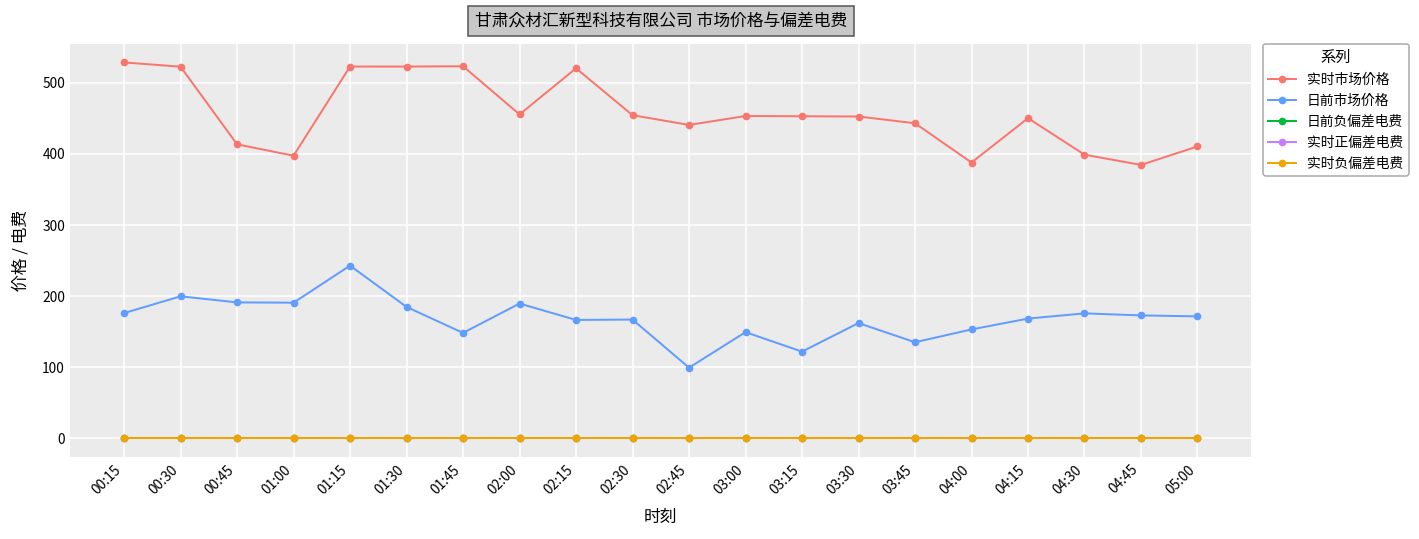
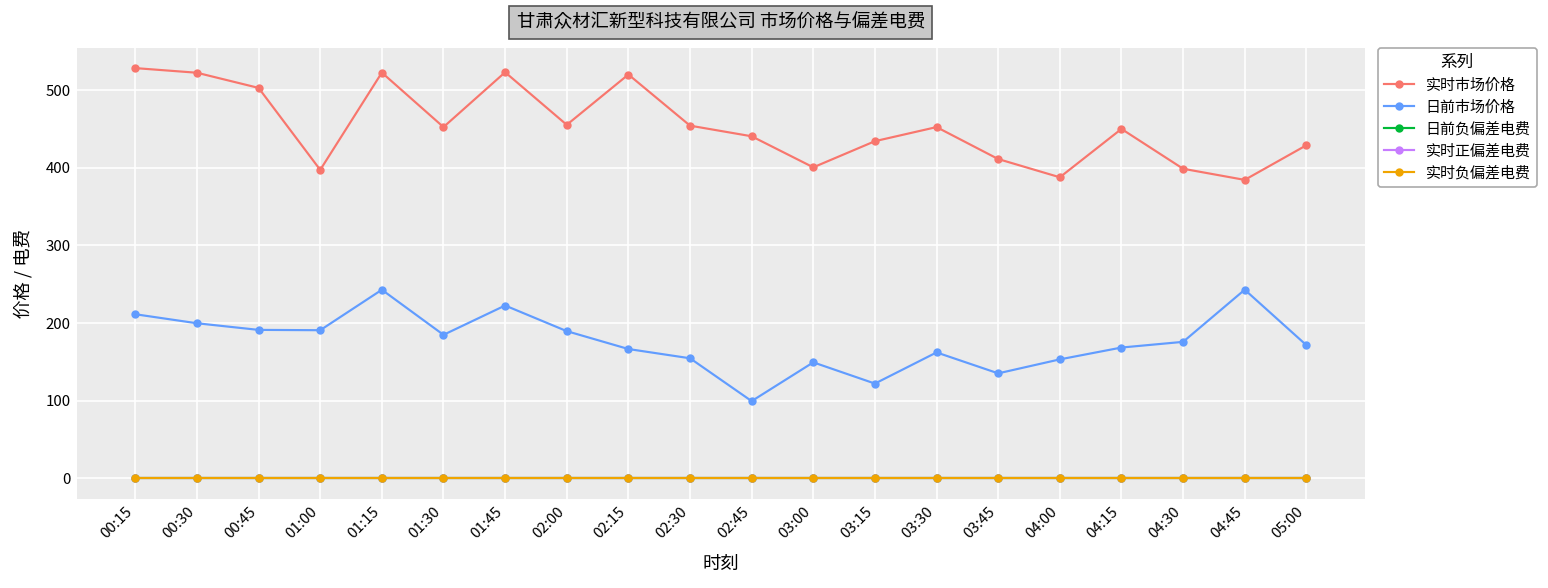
  {
    "实时市场价格": {
      "00:15": 530,
      "00:30": 520,
-     "00:45": 410,
+     "00:45": 500,
      "01:00": 400,
      "01:15": 520,
-     "01:30": 520,
+     "01:30": 450,
      "01:45": 520,
      "02:00": 460,
      "02:15": 520,
      "02:30": 450,
      "02:45": 440,
-     "03:00": 450,
-     "03:15": 450,
+     "03:00": 400,
+     "03:15": 430,
      "03:30": 450,
-     "03:45": 440,
+     "03:45": 410,
      "04:00": 390,
      "04:15": 450,
      "04:30": 400,
      "04:45": 380,
-     "05:00": 410
+     "05:00": 430
    },
    "日前市场价格": {
-     "00:15": 180,
+     "00:15": 210,
      "00:30": 200,
      "00:45": 190,
      "01:00": 190,
      "01:15": 240,
      "01:30": 180,
-     "01:45": 150,
+     "01:45": 220,
      "02:00": 190,
      "02:15": 170,
-     "02:30": 170,
+     "02:30": 150,
      "02:45": 100,
      "03:00": 150,
      "03:15": 120,
      "03:30": 160,
      "03:45": 140,
      "04:00": 150,
      "04:15": 170,
      "04:30": 180,
-     "04:45": 170,
+     "04:45": 240,
      "05:00": 170
    },
    "实时负偏差电费": {
      "00:15": 0,
      "00:30": 0,
      "00:45": 0,
      "01:00": 0,
      "01:15": 0,
      "01:30": 0,
      "01:45": 0,
      "02:00": 0,
      "02:15": 0,
      "02:30": 0,
      "02:45": 0,
      "03:00": 0,
      "03:15": 0,
      "03:30": 0,
      "03:45": 0,
      "04:00": 0,
      "04:15": 0,
      "04:30": 0,
      "04:45": 0,
      "05:00": 0
    }
  }
